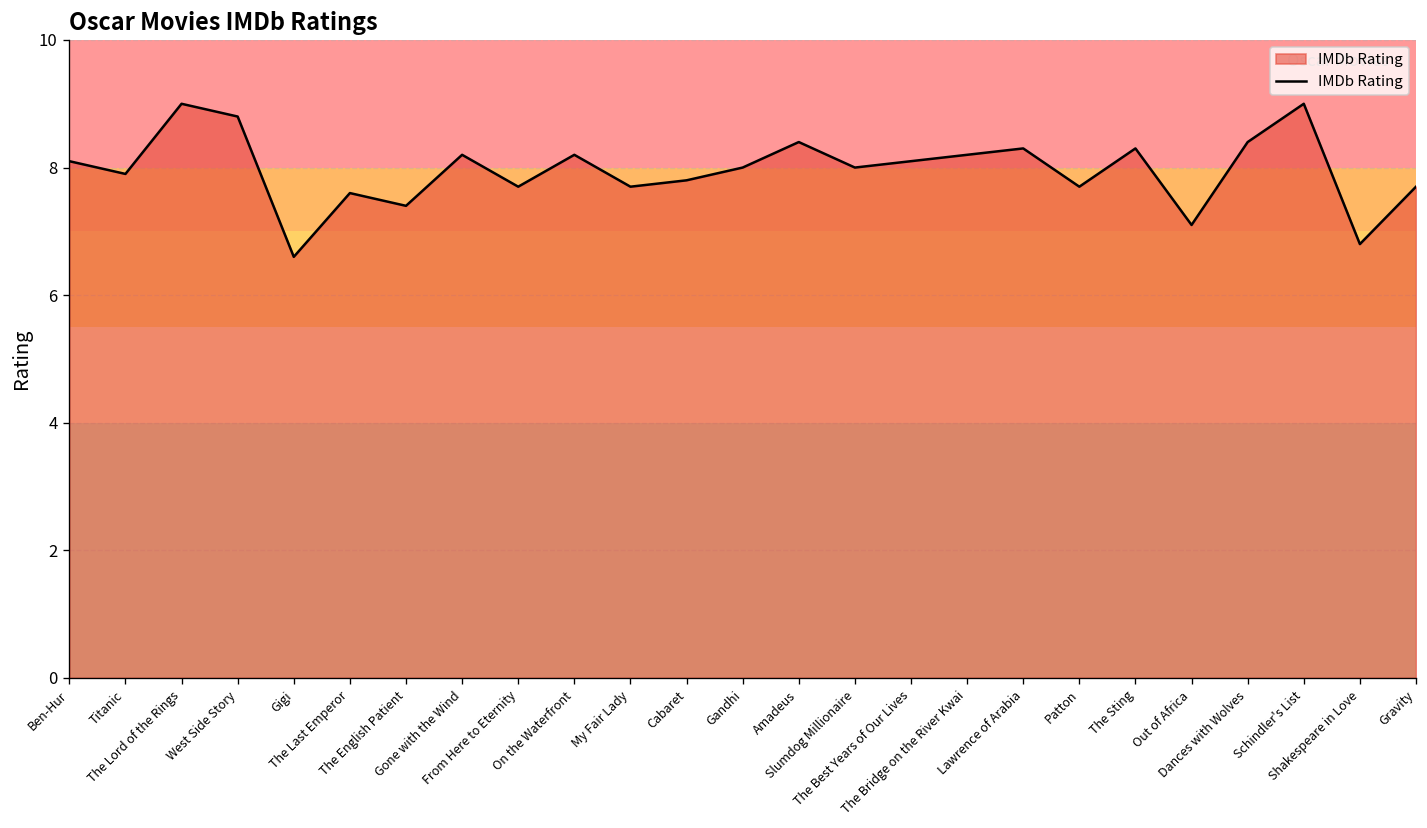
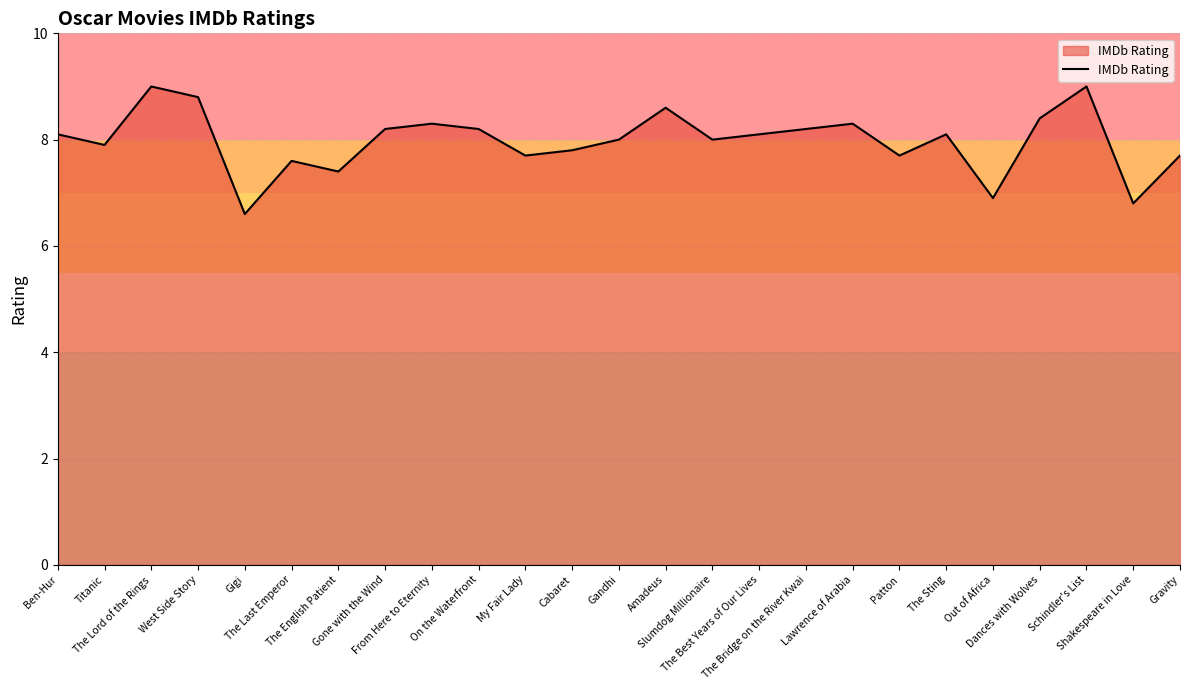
  {
    "Ben-Hur": 8.1,
    "Titanic": 7.9,
    "The Lord of the Rings": 9.0,
    "West Side Story": 8.8,
    "Gigi": 6.6,
    "The Last Emperor": 7.6,
    "The English Patient": 7.4,
    "Gone with the Wind": 8.2,
-   "From Here to Eternity": 7.7,
+   "From Here to Eternity": 8.3,
    "On the Waterfront": 8.2,
    "My Fair Lady": 7.7,
    "Cabaret": 7.8,
    "Gandhi": 8.0,
-   "Amadeus": 8.4,
+   "Amadeus": 8.6,
    "Slumdog Millionaire": 8.0,
    "The Best Years of Our Lives": 8.1,
    "The Bridge on the River Kwai": 8.2,
    "Lawrence of Arabia": 8.3,
    "Patton": 7.7,
-   "The Sting": 8.3,
-   "Out of Africa": 7.1,
+   "The Sting": 8.1,
+   "Out of Africa": 6.9,
    "Dances with Wolves": 8.4,
    "Schindler's List": 9.0,
    "Shakespeare in Love": 6.8,
    "Gravity": 7.7
  }
